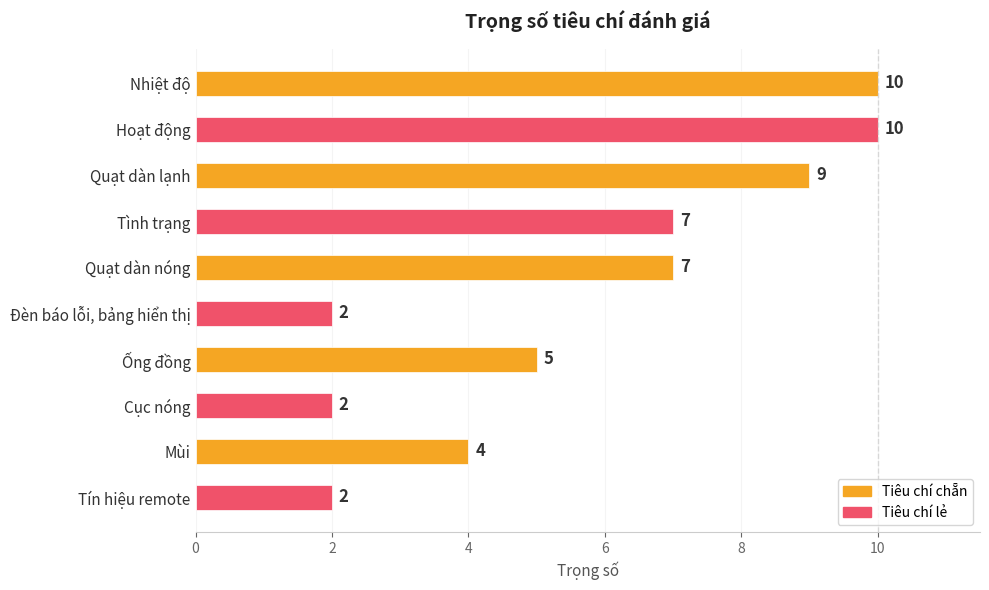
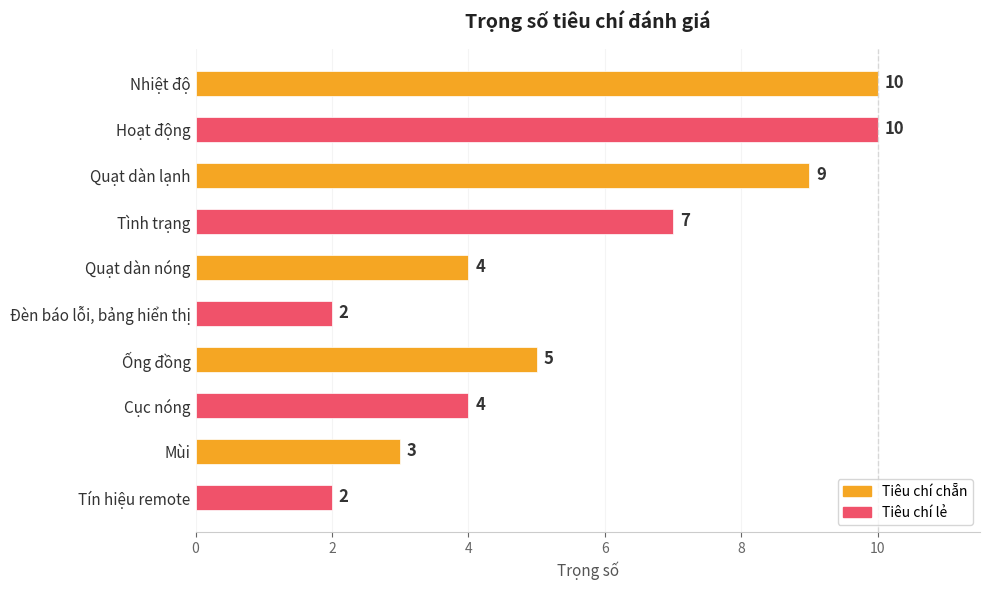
  {
    "Nhiệt độ": 10,
    "Hoạt động": 10,
    "Quạt dàn lạnh": 9,
    "Tình trạng": 7,
-   "Quạt dàn nóng": 7,
+   "Quạt dàn nóng": 4,
    "Đèn báo lỗi, bảng hiển thị": 2,
    "Ống đồng": 5,
-   "Cục nóng": 2,
-   "Mùi": 4,
+   "Cục nóng": 4,
+   "Mùi": 3,
    "Tín hiệu remote": 2
  }
